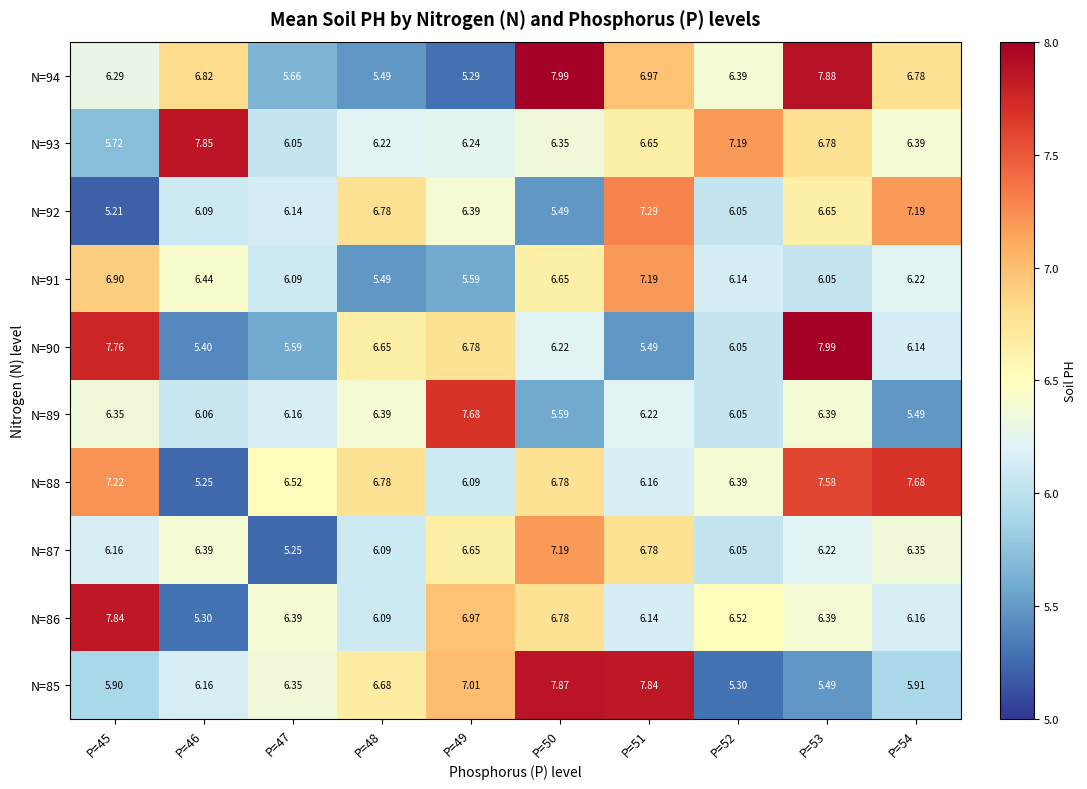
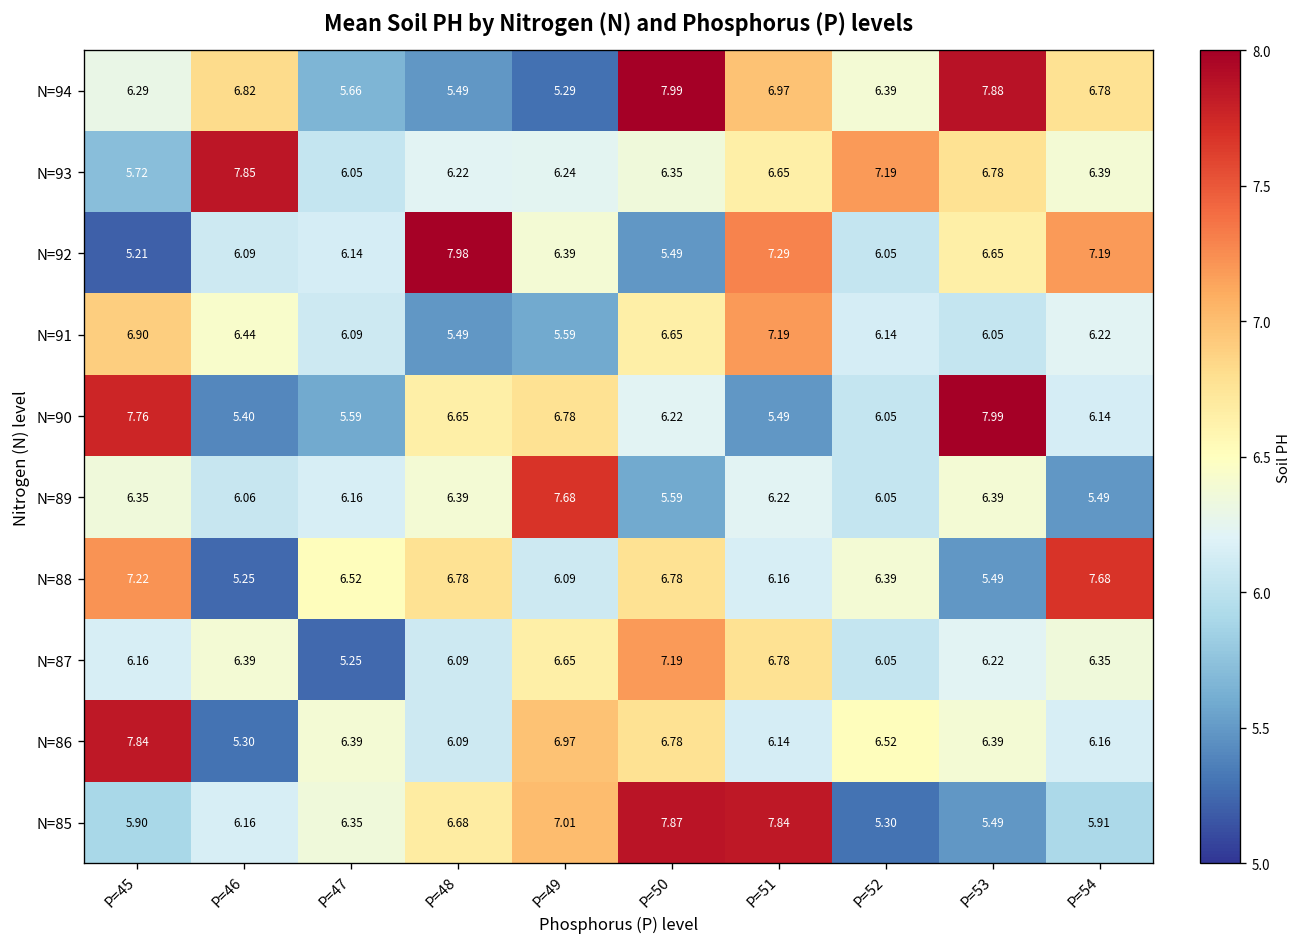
  {
    "N=94": {
      "P=45": 6.29,
      "P=46": 6.82,
      "P=47": 5.66,
      "P=48": 5.49,
      "P=49": 5.29,
      "P=50": 7.99,
      "P=51": 6.97,
      "P=52": 6.39,
      "P=53": 7.88,
      "P=54": 6.78
    },
    "N=93": {
      "P=45": 5.72,
      "P=46": 7.85,
      "P=47": 6.05,
      "P=48": 6.22,
      "P=49": 6.24,
      "P=50": 6.35,
      "P=51": 6.65,
      "P=52": 7.19,
      "P=53": 6.78,
      "P=54": 6.39
    },
    "N=92": {
      "P=45": 5.21,
      "P=46": 6.09,
      "P=47": 6.14,
-     "P=48": 6.78,
+     "P=48": 7.98,
      "P=49": 6.39,
      "P=50": 5.49,
      "P=51": 7.29,
      "P=52": 6.05,
      "P=53": 6.65,
      "P=54": 7.19
    },
    "N=91": {
      "P=45": 6.90,
      "P=46": 6.44,
      "P=47": 6.09,
      "P=48": 5.49,
      "P=49": 5.59,
      "P=50": 6.65,
      "P=51": 7.19,
      "P=52": 6.14,
      "P=53": 6.05,
      "P=54": 6.22
    },
    "N=90": {
      "P=45": 7.76,
      "P=46": 5.40,
      "P=47": 5.59,
      "P=48": 6.65,
      "P=49": 6.78,
      "P=50": 6.22,
      "P=51": 5.49,
      "P=52": 6.05,
      "P=53": 7.99,
      "P=54": 6.14
    },
    "N=89": {
      "P=45": 6.35,
      "P=46": 6.06,
      "P=47": 6.16,
      "P=48": 6.39,
      "P=49": 7.68,
      "P=50": 5.59,
      "P=51": 6.22,
      "P=52": 6.05,
      "P=53": 6.39,
      "P=54": 5.49
    },
    "N=88": {
      "P=45": 7.22,
      "P=46": 5.25,
      "P=47": 6.52,
      "P=48": 6.78,
      "P=49": 6.09,
      "P=50": 6.78,
      "P=51": 6.16,
      "P=52": 6.39,
-     "P=53": 7.58,
+     "P=53": 5.49,
      "P=54": 7.68
    },
    "N=87": {
      "P=45": 6.16,
      "P=46": 6.39,
      "P=47": 5.25,
      "P=48": 6.09,
      "P=49": 6.65,
      "P=50": 7.19,
      "P=51": 6.78,
      "P=52": 6.05,
      "P=53": 6.22,
      "P=54": 6.35
    },
    "N=86": {
      "P=45": 7.84,
      "P=46": 5.30,
      "P=47": 6.39,
      "P=48": 6.09,
      "P=49": 6.97,
      "P=50": 6.78,
      "P=51": 6.14,
      "P=52": 6.52,
      "P=53": 6.39,
      "P=54": 6.16
    },
    "N=85": {
      "P=45": 5.90,
      "P=46": 6.16,
      "P=47": 6.35,
      "P=48": 6.68,
      "P=49": 7.01,
      "P=50": 7.87,
      "P=51": 7.84,
      "P=52": 5.30,
      "P=53": 5.49,
      "P=54": 5.91
    }
  }
